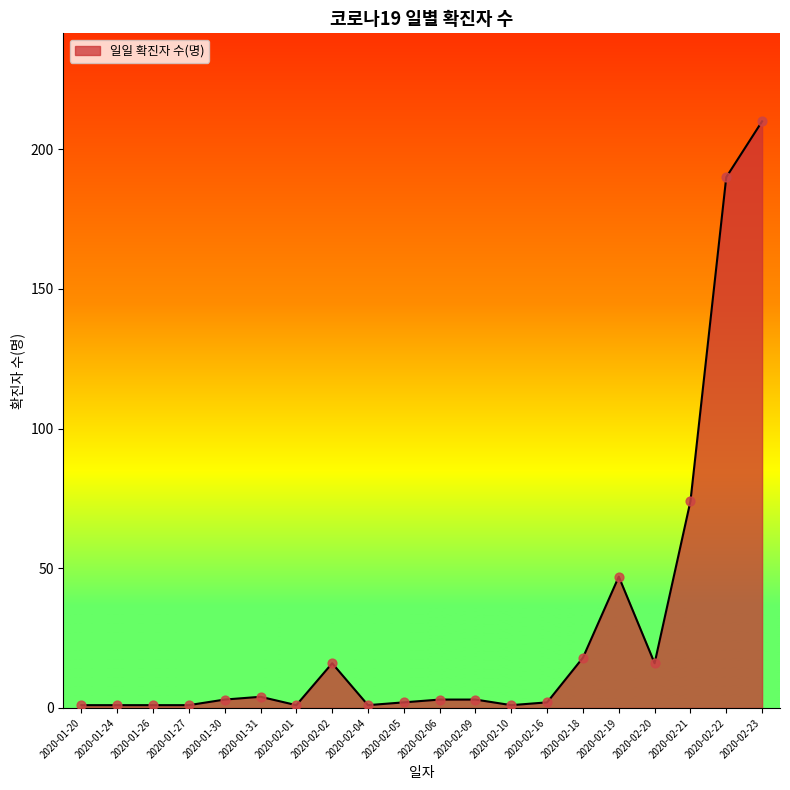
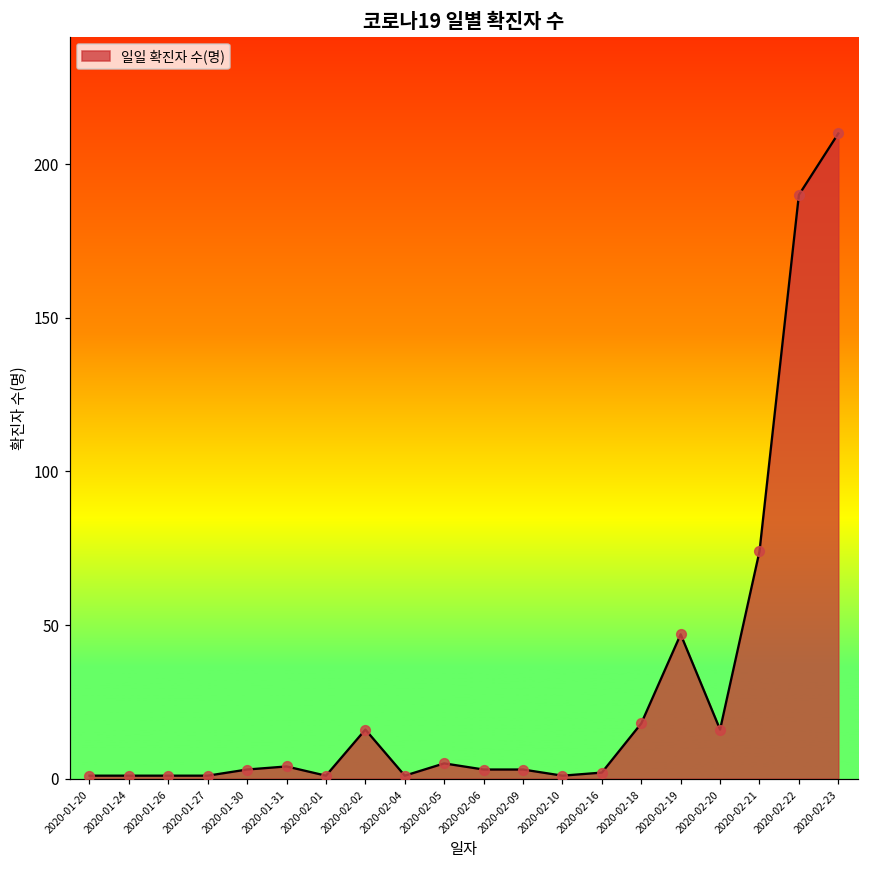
  {
    "2020-01-20": 1,
    "2020-01-24": 1,
    "2020-01-26": 1,
    "2020-01-27": 1,
    "2020-01-30": 3,
    "2020-01-31": 4,
    "2020-02-01": 1,
    "2020-02-02": 16,
    "2020-02-04": 1,
-   "2020-02-05": 2,
+   "2020-02-05": 5,
    "2020-02-06": 3,
    "2020-02-09": 3,
    "2020-02-10": 1,
    "2020-02-16": 2,
    "2020-02-18": 18,
    "2020-02-19": 47,
    "2020-02-20": 16,
    "2020-02-21": 74,
    "2020-02-22": 190,
    "2020-02-23": 210
  }
